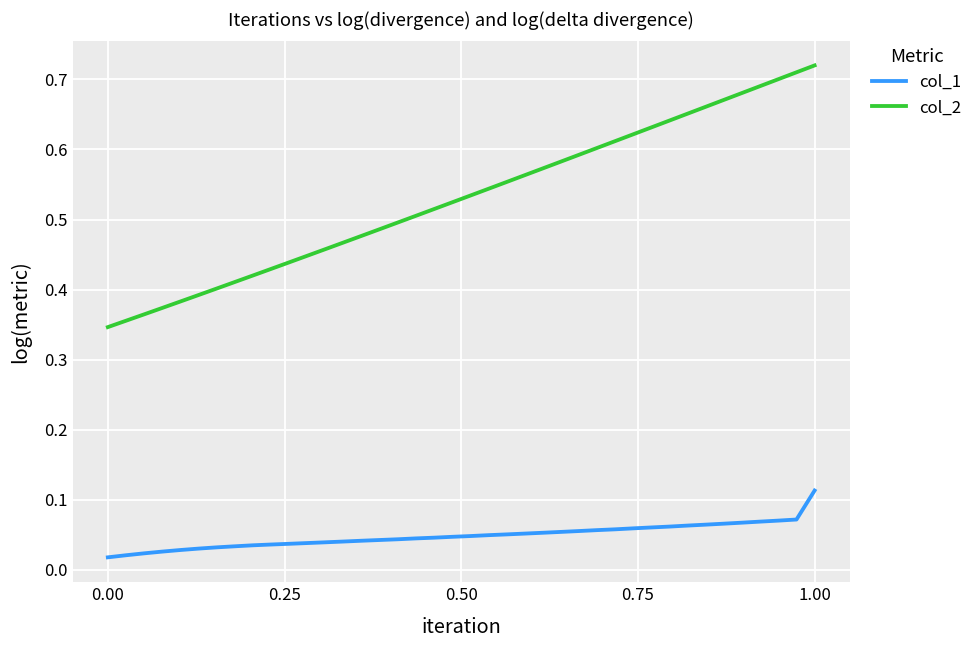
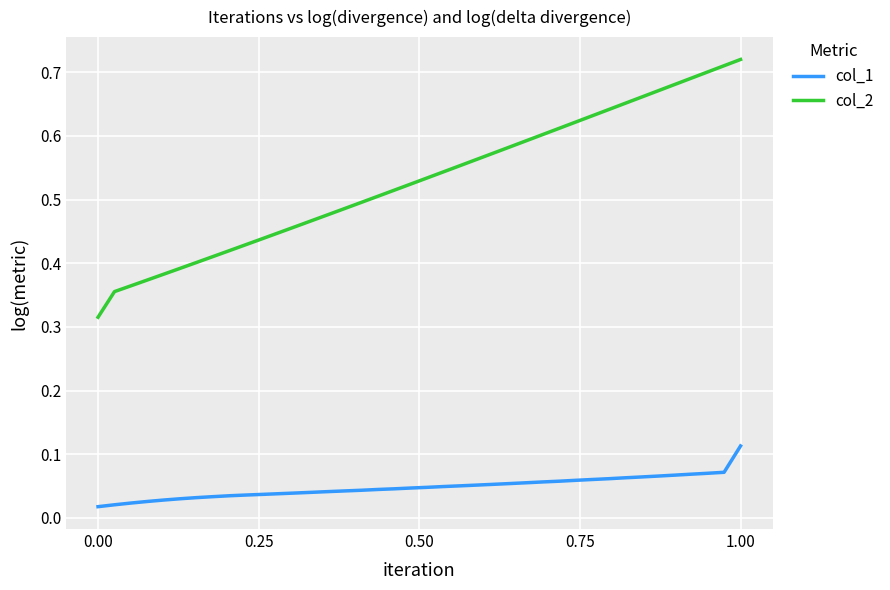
  {
    "col_1": {
      "0.00": 0.02,
      "1.00": 0.11
    },
    "col_2": {
-     "0.00": 0.35,
+     "0.00": 0.32,
      "1.00": 0.72
    }
  }
